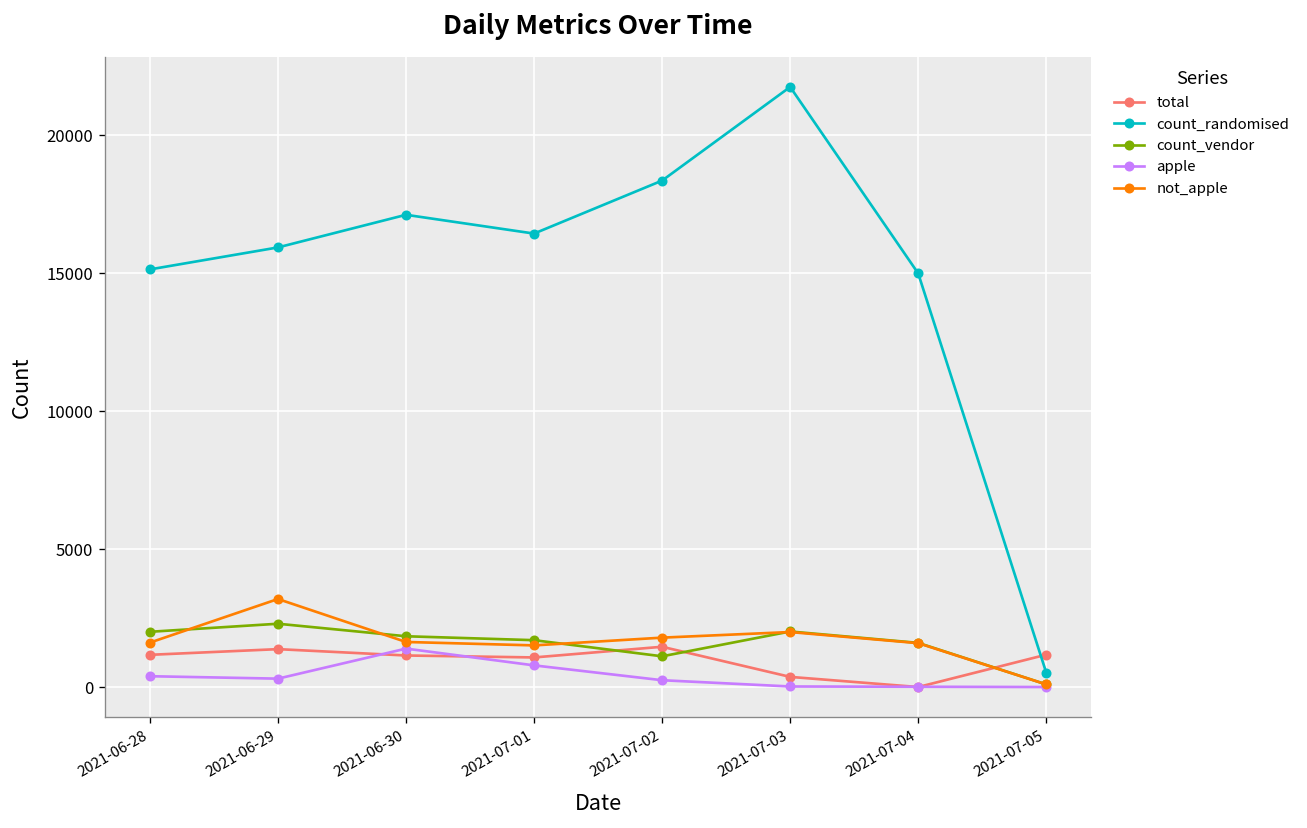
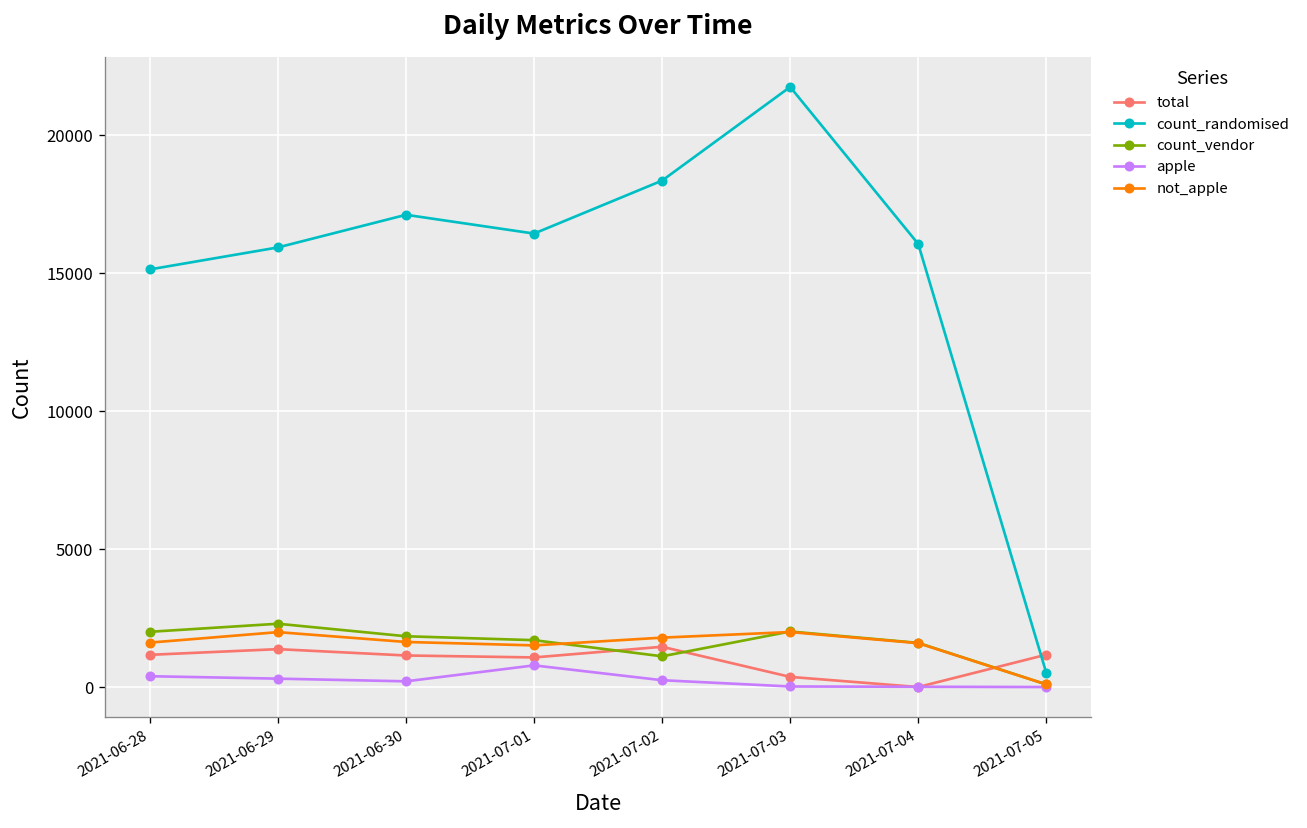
  {
    "total": {
      "2021-06-28": 1200,
      "2021-06-29": 1400,
      "2021-06-30": 1100,
      "2021-07-01": 1100,
      "2021-07-02": 1500,
      "2021-07-03": 400,
      "2021-07-05": 1200
    },
    "count_randomised": {
      "2021-06-28": 15100,
      "2021-06-29": 15900,
      "2021-06-30": 17100,
      "2021-07-01": 16400,
      "2021-07-02": 18400,
      "2021-07-03": 21800,
-     "2021-07-04": 15000,
+     "2021-07-04": 16100,
      "2021-07-05": 500
    },
    "count_vendor": {
      "2021-06-28": 2000,
      "2021-06-29": 2300,
      "2021-06-30": 1800,
      "2021-07-01": 1700,
      "2021-07-02": 1100
    },
    "apple": {
      "2021-06-28": 400,
      "2021-06-29": 300,
-     "2021-06-30": 1400,
+     "2021-06-30": 200,
      "2021-07-01": 800,
      "2021-07-02": 200,
      "2021-07-03": 0
    },
    "not_apple": {
      "2021-06-28": 1600,
-     "2021-06-29": 3200,
+     "2021-06-29": 2000,
      "2021-06-30": 1600,
      "2021-07-01": 1500,
      "2021-07-02": 1800
    }
  }
